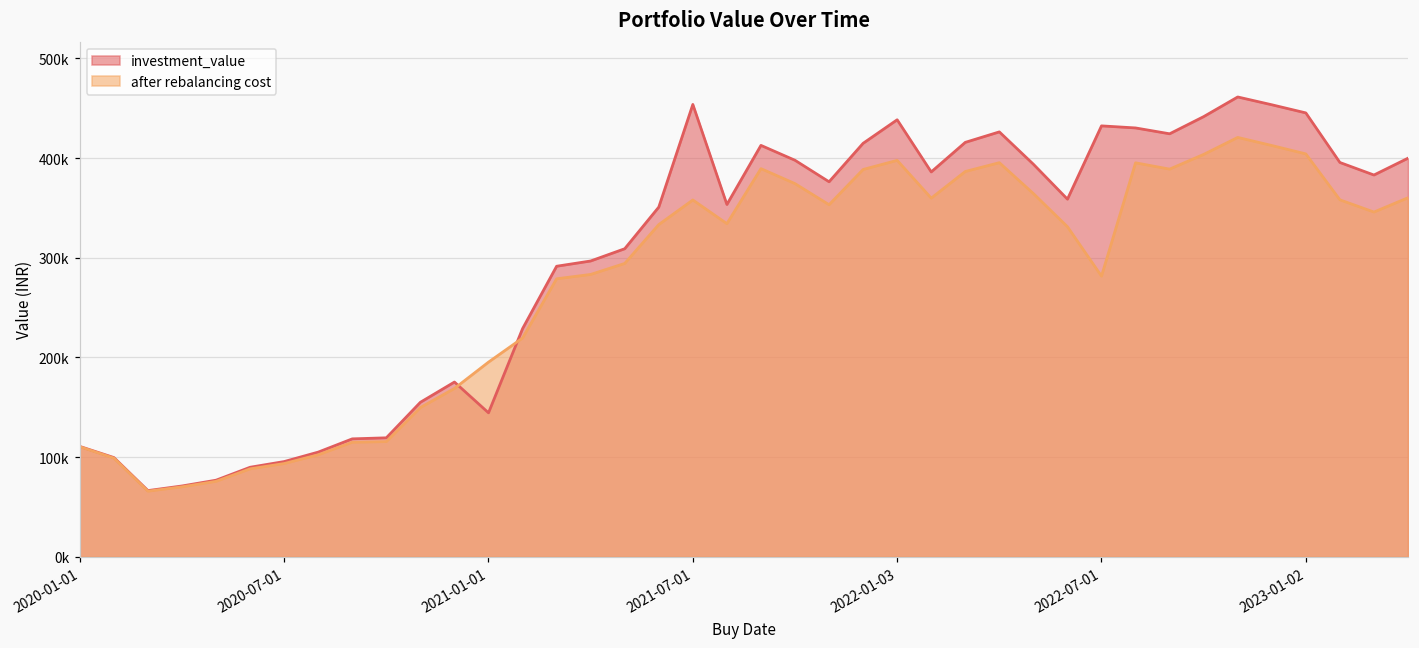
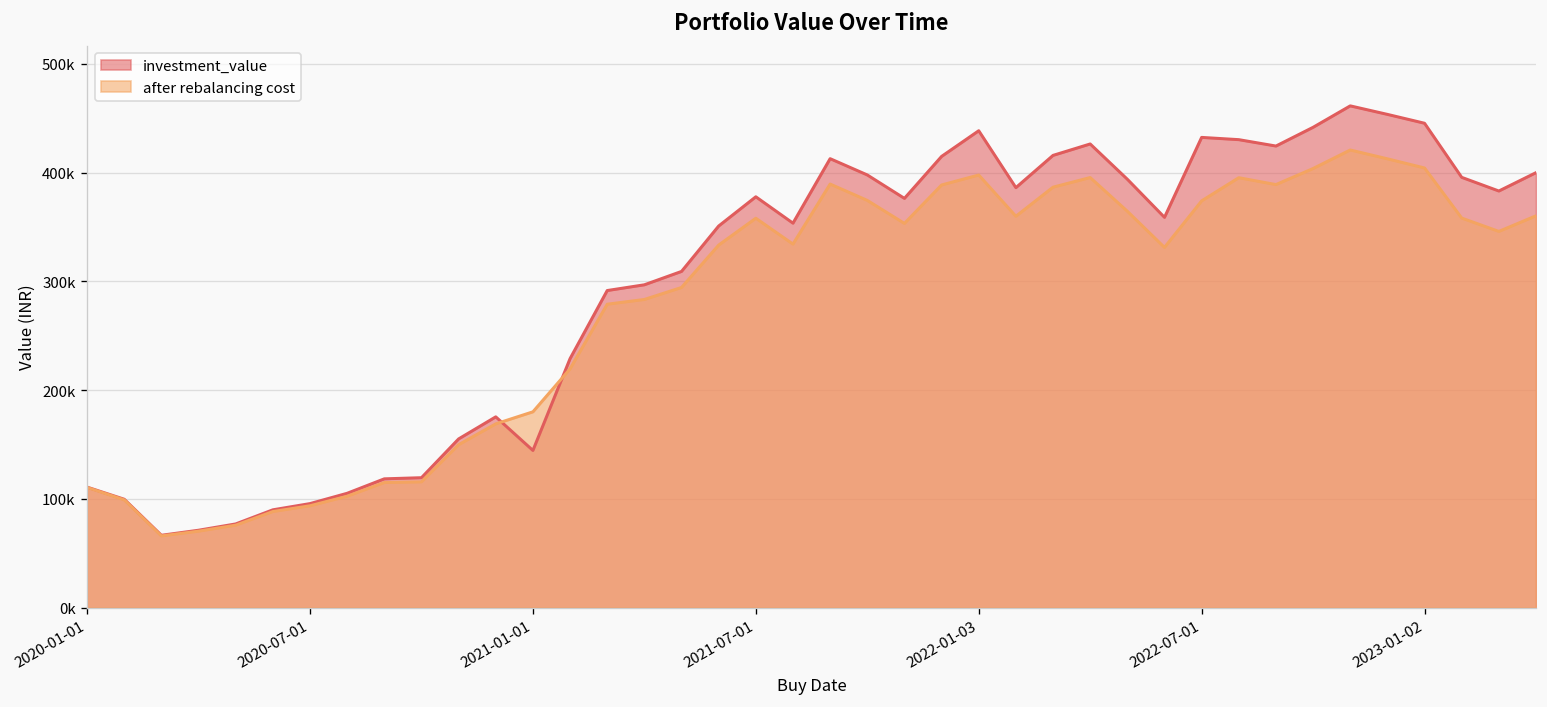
  {
    "investment_value": {
      "2021-01-01": 140000,
-     "2021-07-01": 450000,
+     "2021-07-01": 380000,
      "2022-01-03": 440000,
      "2022-07-01": 430000,
      "2023-01-02": 450000
    },
    "after rebalancing cost": {
-     "2021-01-01": 200000,
+     "2021-01-01": 180000,
      "2021-07-01": 360000,
      "2022-01-03": 400000,
-     "2022-07-01": 280000,
+     "2022-07-01": 370000,
      "2023-01-02": 400000
    }
  }
